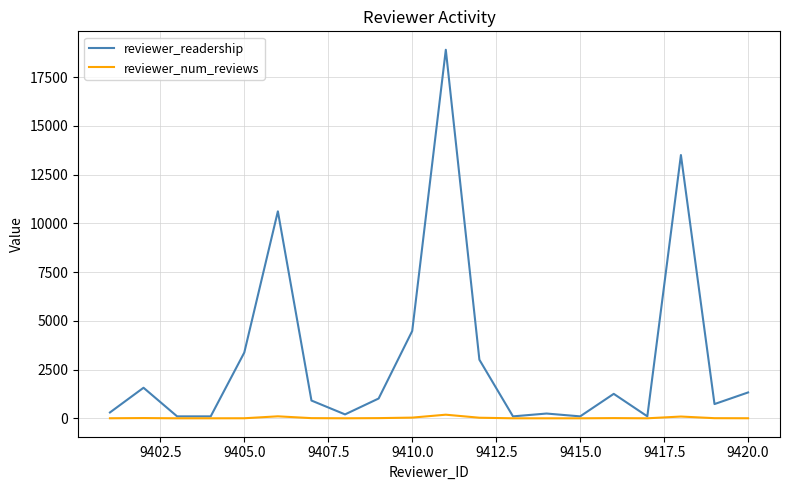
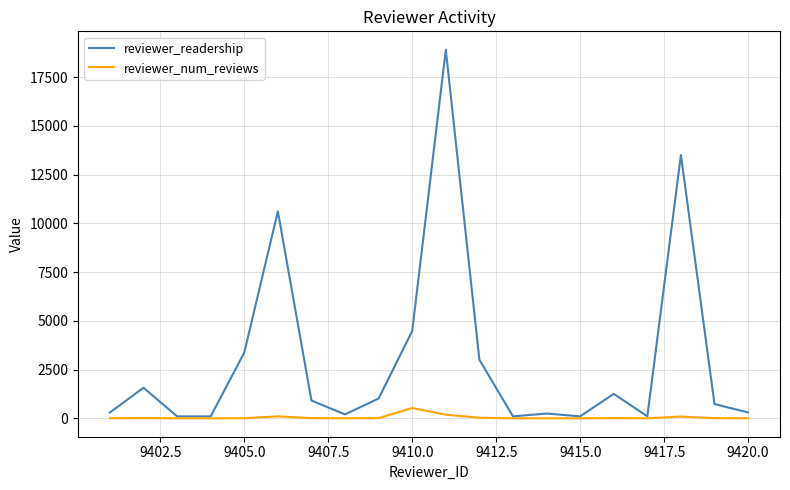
  {
    "reviewer_readership": {
      "9405.0": 3400,
      "9410.0": 4500,
-     "9420.0": 1300
+     "9420.0": 300
    },
    "reviewer_num_reviews": {
      "9405.0": 0,
-     "9410.0": 0,
+     "9410.0": 500,
      "9420.0": 0
    }
  }
